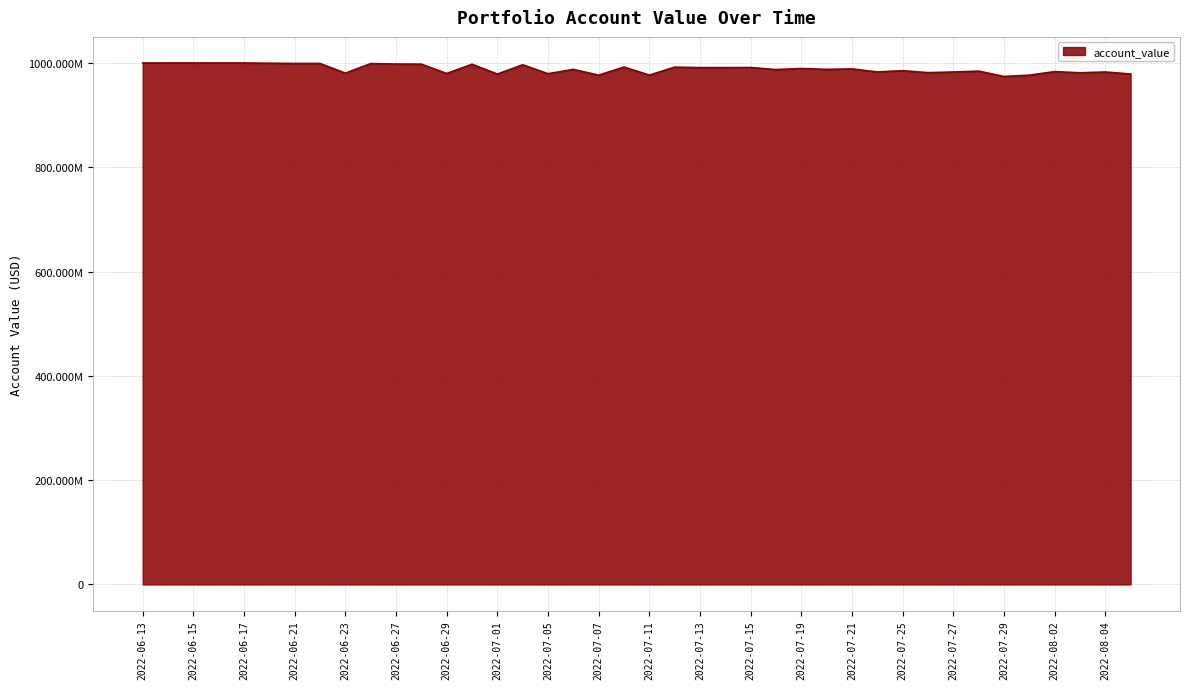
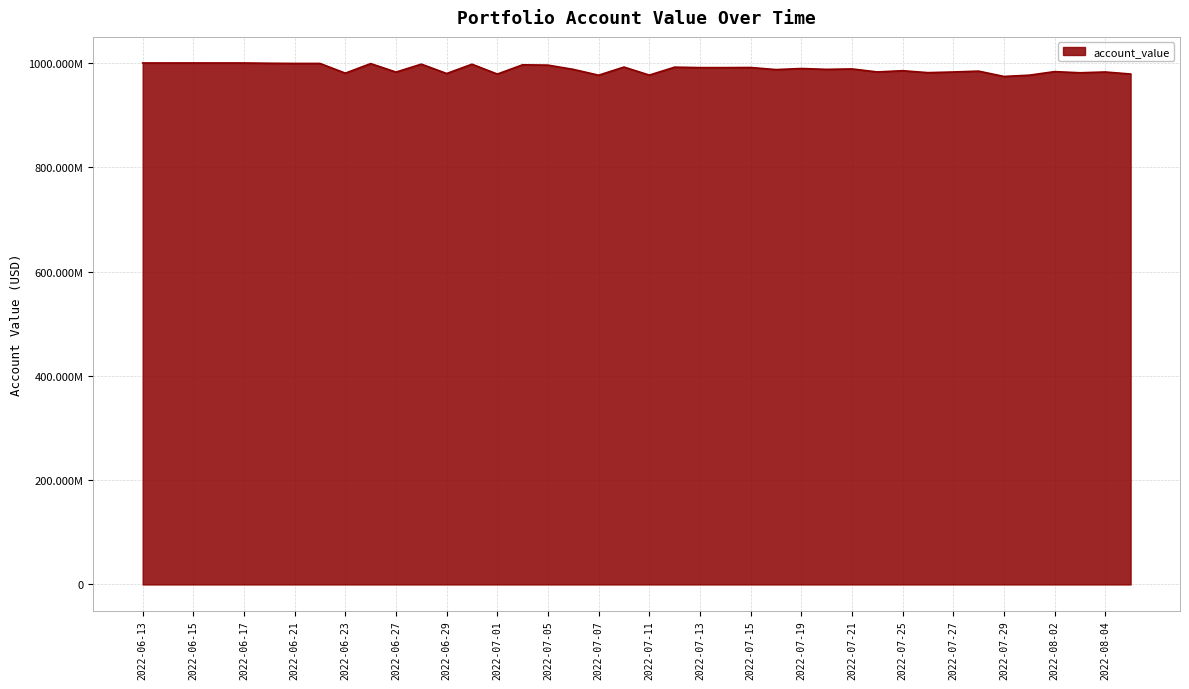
  {
    "2022-06-13": 1000000000,
    "2022-06-15": 1000000000,
    "2022-06-17": 1000000000,
    "2022-06-21": 1000000000,
    "2022-06-23": 980000000,
-   "2022-06-27": 1000000000,
+   "2022-06-27": 980000000,
    "2022-06-29": 980000000,
    "2022-07-01": 980000000,
-   "2022-07-05": 980000000,
+   "2022-07-05": 1000000000,
    "2022-07-07": 980000000,
    "2022-07-11": 980000000,
    "2022-07-13": 990000000,
    "2022-07-15": 990000000,
    "2022-07-19": 990000000,
    "2022-07-21": 990000000,
    "2022-07-25": 990000000,
    "2022-07-27": 980000000,
    "2022-07-29": 970000000,
    "2022-08-02": 980000000,
    "2022-08-04": 980000000
  }
